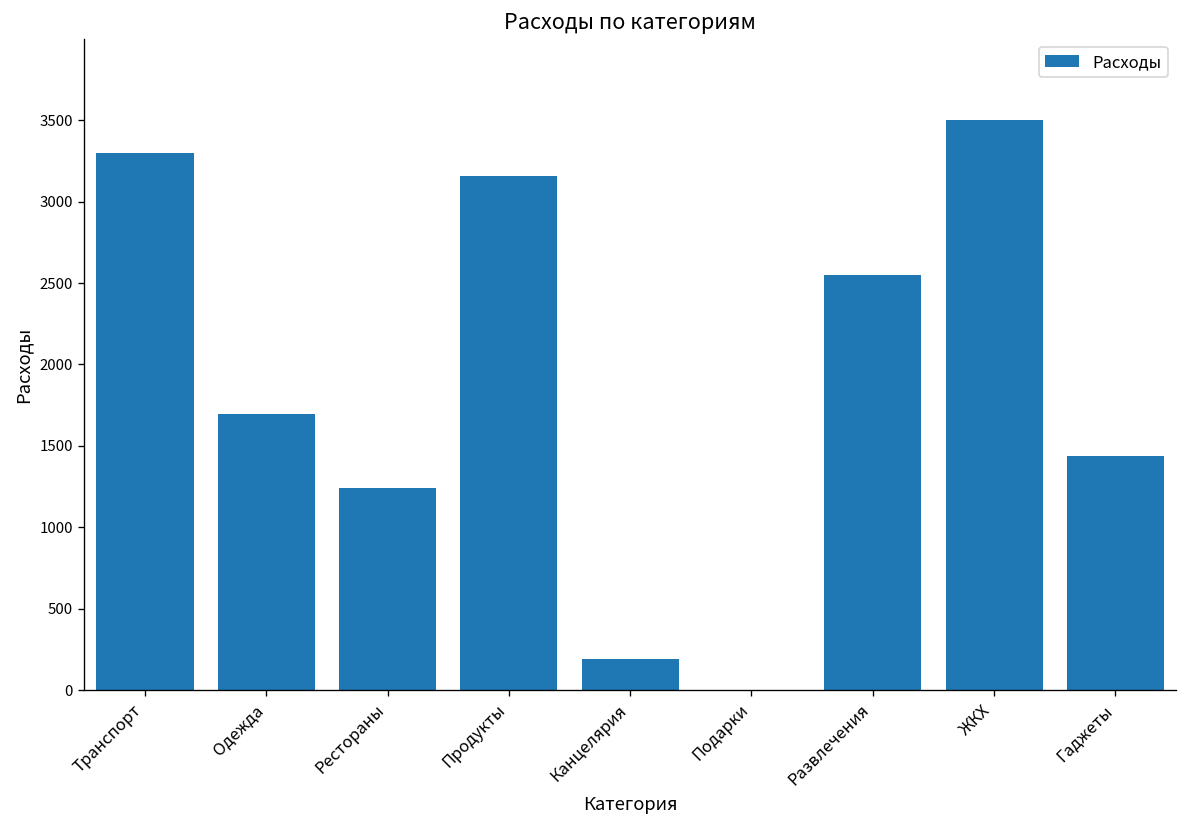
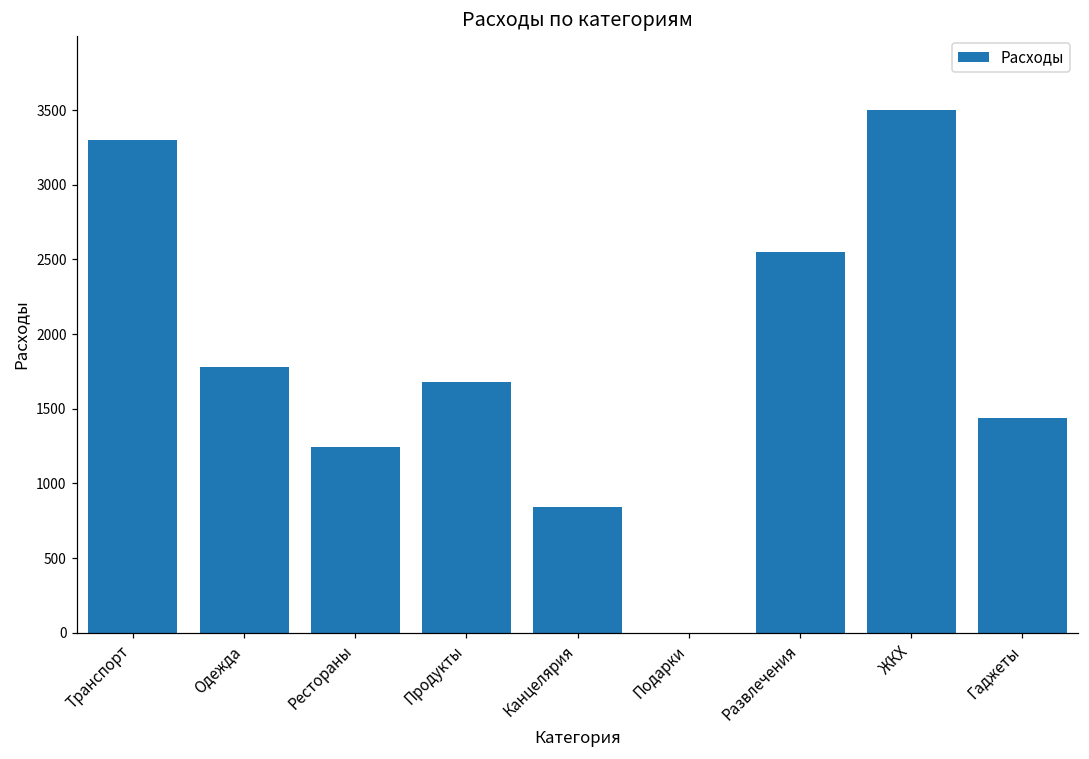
  {
    "Транспорт": 3300,
-   "Одежда": 1700,
+   "Одежда": 1780,
    "Рестораны": 1240,
-   "Продукты": 3160,
-   "Канцелярия": 190,
+   "Продукты": 1680,
+   "Канцелярия": 840,
    "Подарки": 0,
    "Развлечения": 2550,
    "ЖКХ": 3500,
    "Гаджеты": 1440
  }
